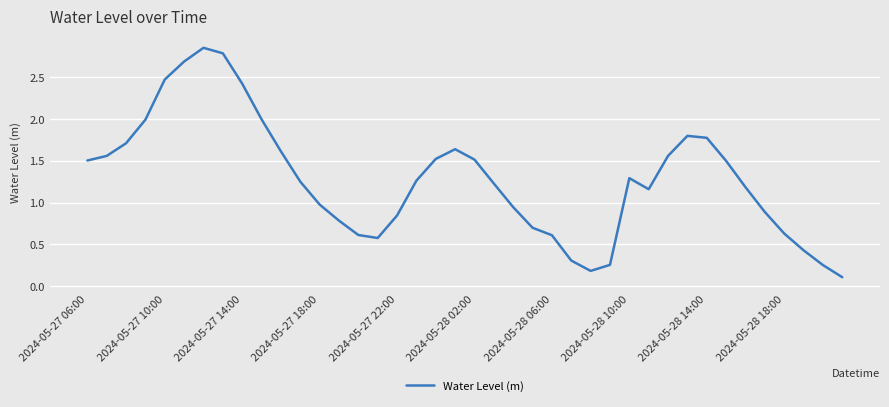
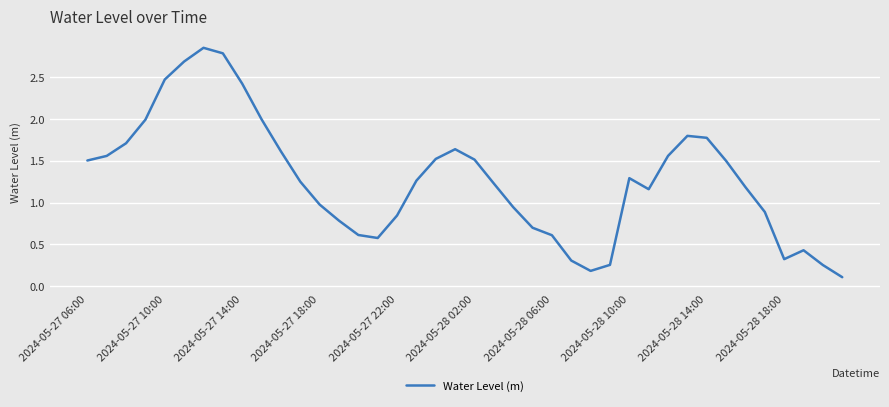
  {
    "2024-05-27 06:00": 1.5,
    "2024-05-27 10:00": 2.5,
    "2024-05-27 14:00": 2.4,
    "2024-05-27 18:00": 1.0,
    "2024-05-27 22:00": 0.8,
    "2024-05-28 02:00": 1.5,
    "2024-05-28 06:00": 0.6,
    "2024-05-28 10:00": 1.3,
    "2024-05-28 14:00": 1.8,
-   "2024-05-28 18:00": 0.6
+   "2024-05-28 18:00": 0.3
  }
